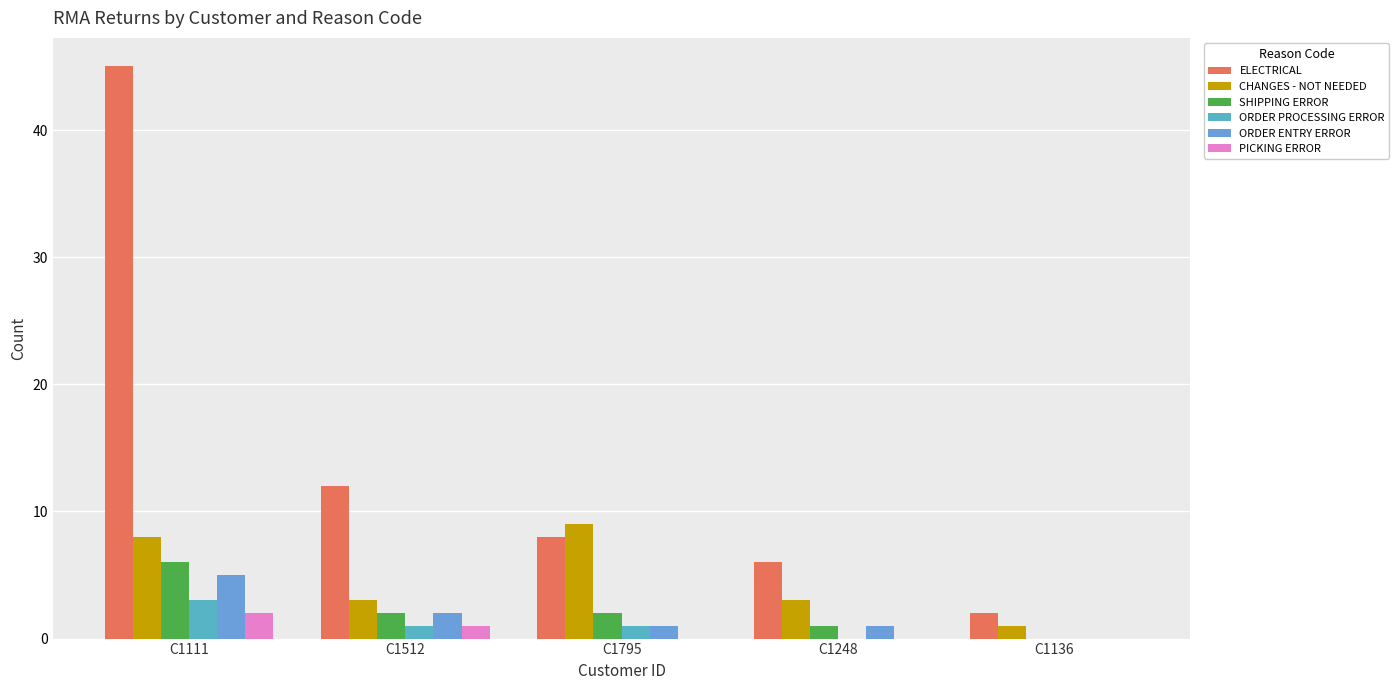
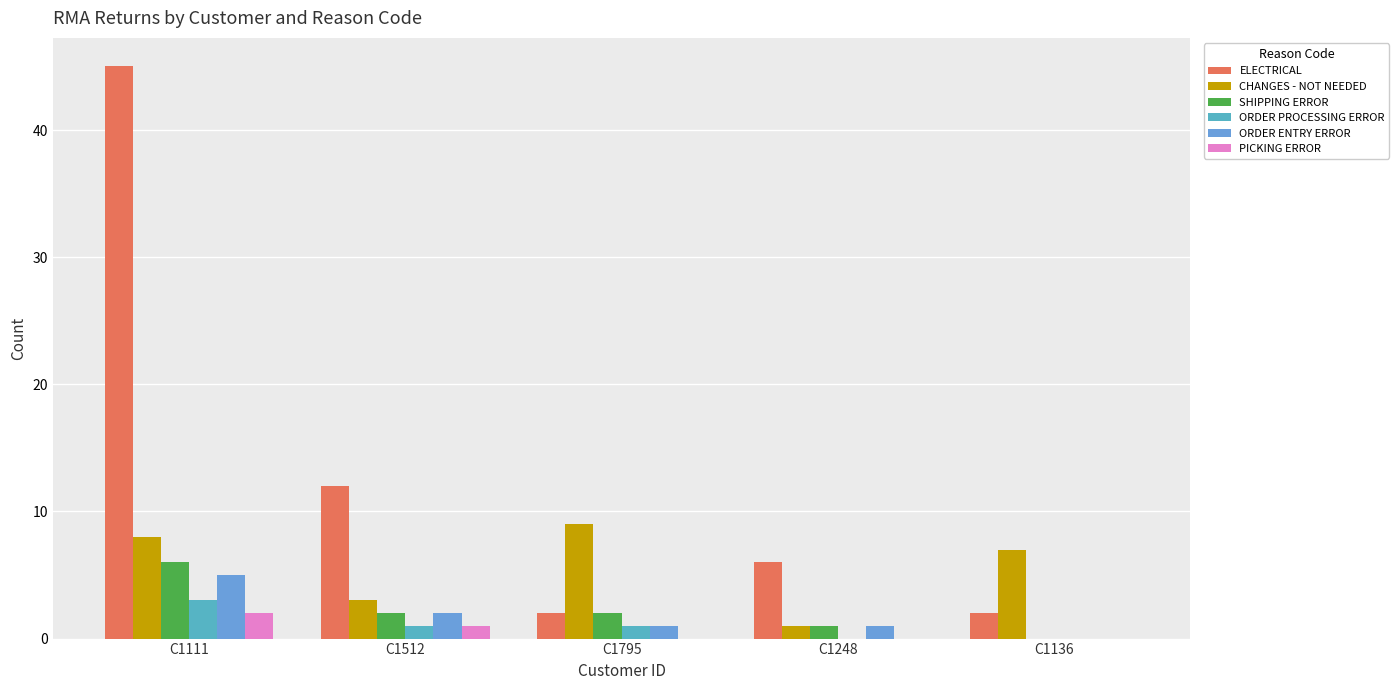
  {
    "ELECTRICAL": {
      "C1111": 45,
      "C1512": 12,
-     "C1795": 8,
+     "C1795": 2,
      "C1248": 6,
      "C1136": 2
    },
    "CHANGES - NOT NEEDED": {
      "C1111": 8,
      "C1512": 3,
      "C1795": 9,
-     "C1248": 3,
-     "C1136": 1
+     "C1248": 1,
+     "C1136": 7
    },
    "SHIPPING ERROR": {
      "C1111": 6,
      "C1512": 2,
      "C1795": 2,
      "C1248": 1,
      "C1136": 0
    },
    "PICKING ERROR": {
      "C1111": 2,
      "C1512": 1,
      "C1795": 0,
      "C1248": 0,
      "C1136": 0
    }
  }
